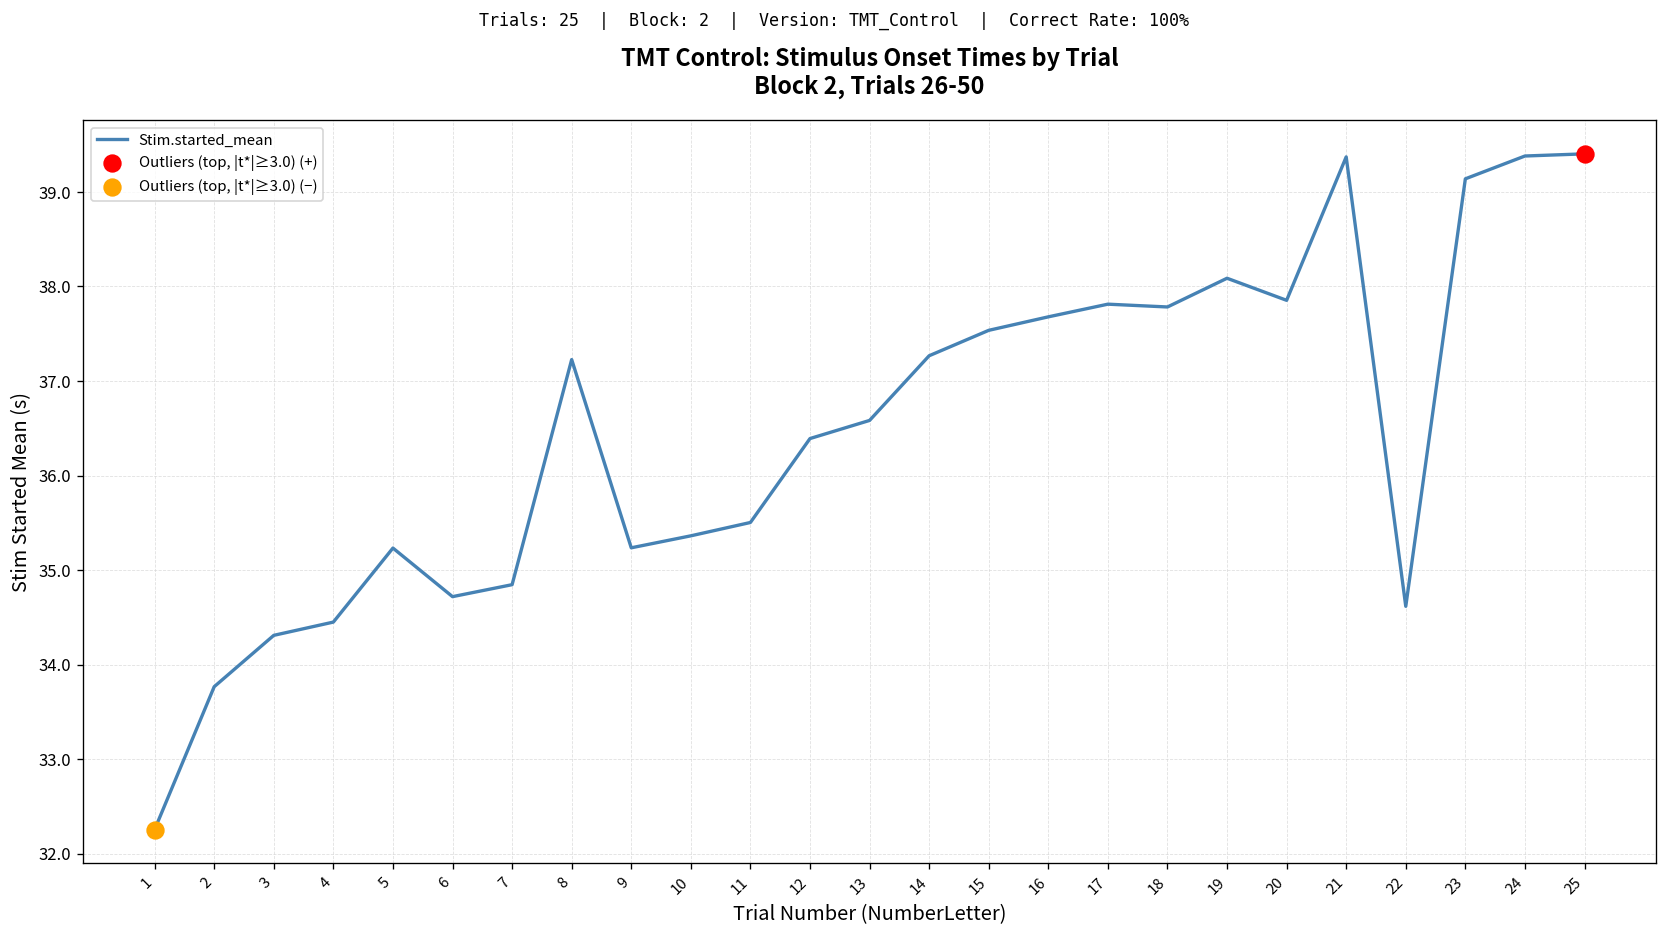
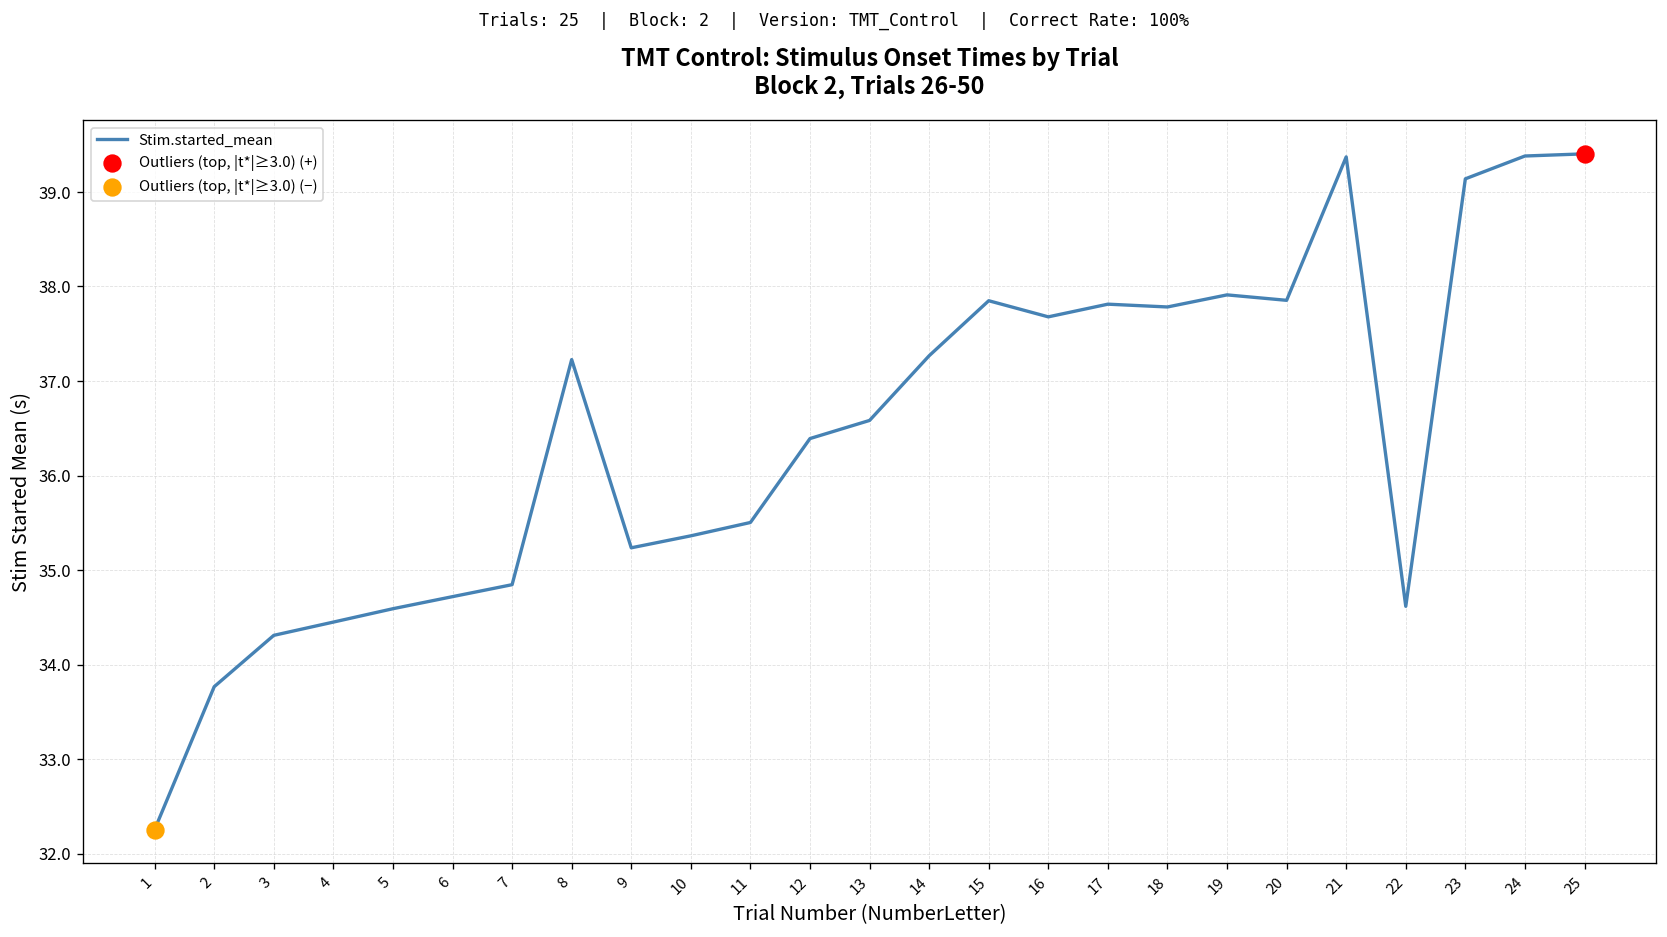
  {
    "Stim.started_mean": {
      "2": 33.8,
      "3": 34.3,
      "4": 34.4,
-     "5": 35.2,
+     "5": 34.6,
      "6": 34.7,
      "7": 34.8,
      "8": 37.2,
      "9": 35.2,
      "10": 35.4,
      "11": 35.5,
      "12": 36.4,
      "13": 36.6,
      "14": 37.3,
-     "15": 37.5,
+     "15": 37.8,
      "16": 37.7,
      "17": 37.8,
      "18": 37.8,
-     "19": 38.1,
+     "19": 37.9,
      "20": 37.9,
      "21": 39.4,
      "22": 34.6,
      "23": 39.1,
      "24": 39.4
    }
  }
